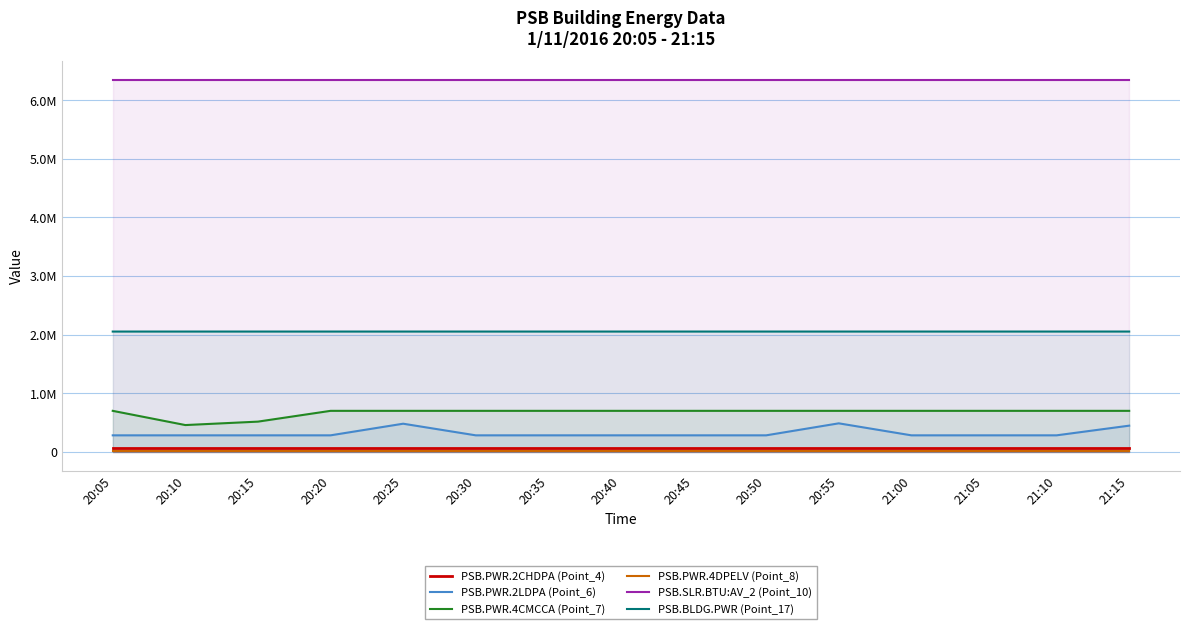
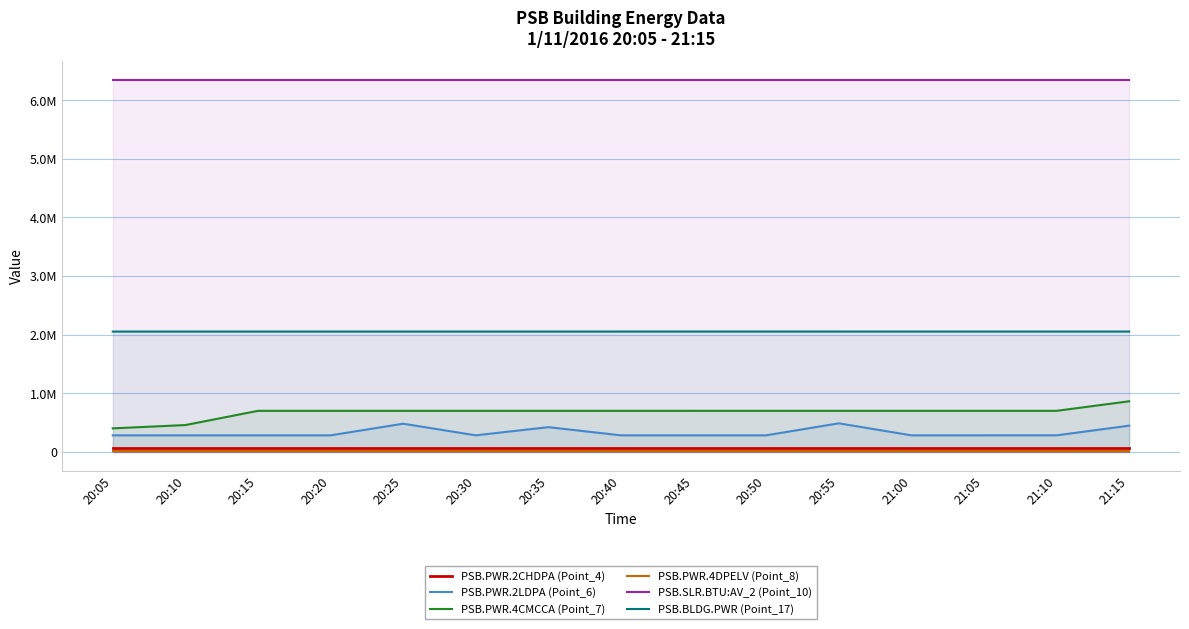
  {
    "PSB.PWR.2CHDPA (Point_4)": {
      "20:05": 100000,
      "20:10": 100000,
      "20:15": 100000,
      "20:20": 100000,
      "20:25": 100000,
      "20:30": 100000,
      "20:35": 100000,
      "20:40": 100000,
      "20:45": 100000,
      "20:50": 100000,
      "20:55": 100000,
      "21:00": 100000,
      "21:05": 100000,
      "21:10": 100000,
      "21:15": 100000
    },
    "PSB.PWR.2LDPA (Point_6)": {
      "20:05": 300000,
      "20:10": 300000,
      "20:15": 300000,
      "20:20": 300000,
      "20:25": 500000,
      "20:30": 300000,
-     "20:35": 300000,
+     "20:35": 400000,
      "20:40": 300000,
      "20:45": 300000,
      "20:50": 300000,
      "20:55": 500000,
      "21:00": 300000,
      "21:05": 300000,
      "21:10": 300000,
      "21:15": 400000
    },
    "PSB.PWR.4CMCCA (Point_7)": {
-     "20:05": 700000,
+     "20:05": 400000,
      "20:10": 500000,
-     "20:15": 500000,
+     "20:15": 700000,
      "20:20": 700000,
      "20:25": 700000,
      "20:30": 700000,
      "20:35": 700000,
      "20:40": 700000,
      "20:45": 700000,
      "20:50": 700000,
      "20:55": 700000,
      "21:00": 700000,
      "21:05": 700000,
      "21:10": 700000,
-     "21:15": 700000
+     "21:15": 900000
    },
    "PSB.PWR.4DPELV (Point_8)": {
      "20:05": 0,
      "20:10": 0,
      "20:15": 0,
      "20:20": 0,
      "20:25": 0,
      "20:30": 0,
      "20:35": 0,
      "20:40": 0,
      "20:45": 0,
      "20:50": 0,
      "20:55": 0,
      "21:00": 0,
      "21:05": 0,
      "21:10": 0,
      "21:15": 0
    },
    "PSB.SLR.BTU:AV_2 (Point_10)": {
      "20:05": 6300000,
      "20:10": 6300000,
      "20:15": 6300000,
      "20:20": 6300000,
      "20:25": 6300000,
      "20:30": 6300000,
      "20:35": 6300000,
      "20:40": 6300000,
      "20:45": 6300000,
      "20:50": 6300000,
      "20:55": 6300000,
      "21:00": 6300000,
      "21:05": 6300000,
      "21:10": 6300000,
      "21:15": 6300000
    },
    "PSB.BLDG.PWR (Point_17)": {
      "20:05": 2100000,
      "20:10": 2100000,
      "20:15": 2100000,
      "20:20": 2100000,
      "20:25": 2100000,
      "20:30": 2100000,
      "20:35": 2100000,
      "20:40": 2100000,
      "20:45": 2100000,
      "20:50": 2100000,
      "20:55": 2100000,
      "21:00": 2100000,
      "21:05": 2100000,
      "21:10": 2100000,
      "21:15": 2100000
    }
  }
